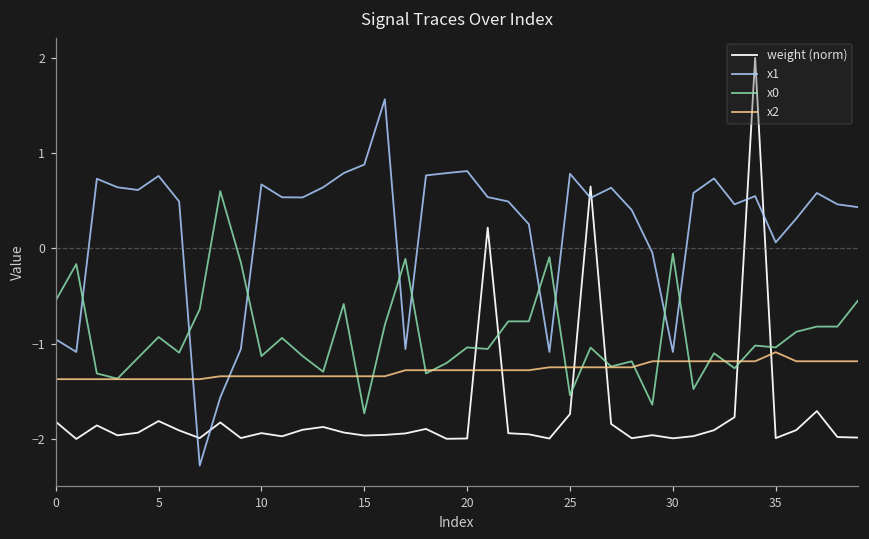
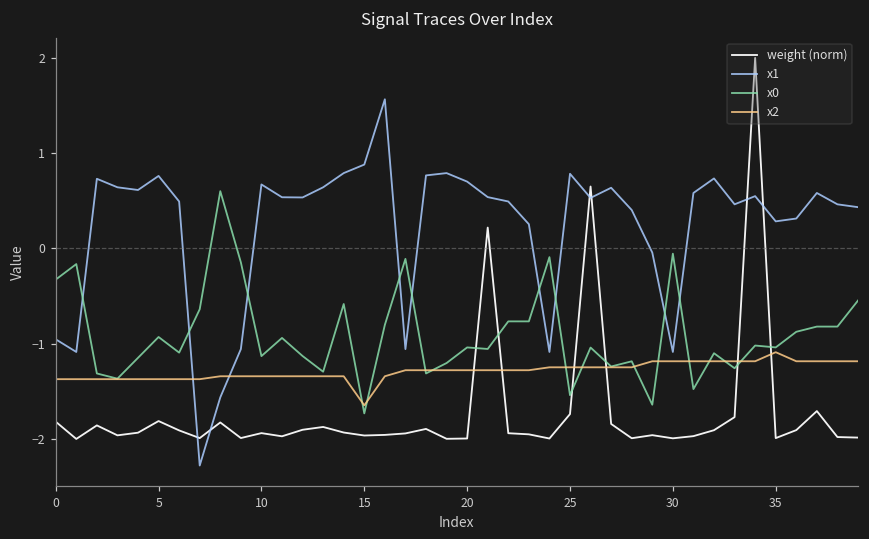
  {
    "weight (norm)": {
      "0": -1.8,
      "5": -1.8,
      "10": -1.9,
      "15": -2.0,
      "20": -2.0,
      "25": -1.7,
      "30": -2.0,
      "35": -2.0
    },
    "x1": {
      "0": -1.0,
      "5": 0.8,
      "10": 0.7,
      "15": 0.9,
-     "20": 0.8,
+     "20": 0.7,
      "25": 0.8,
      "30": -1.1,
-     "35": 0.1
+     "35": 0.3
    },
    "x0": {
-     "0": -0.5,
+     "0": -0.3,
      "5": -0.9,
      "10": -1.1,
      "15": -1.7,
      "20": -1.0,
      "25": -1.5,
      "30": -0.1,
      "35": -1.0
    },
    "x2": {
      "0": -1.4,
      "5": -1.4,
      "10": -1.3,
-     "15": -1.3,
+     "15": -1.6,
      "20": -1.3,
      "25": -1.2,
      "30": -1.2,
      "35": -1.1
    }
  }
